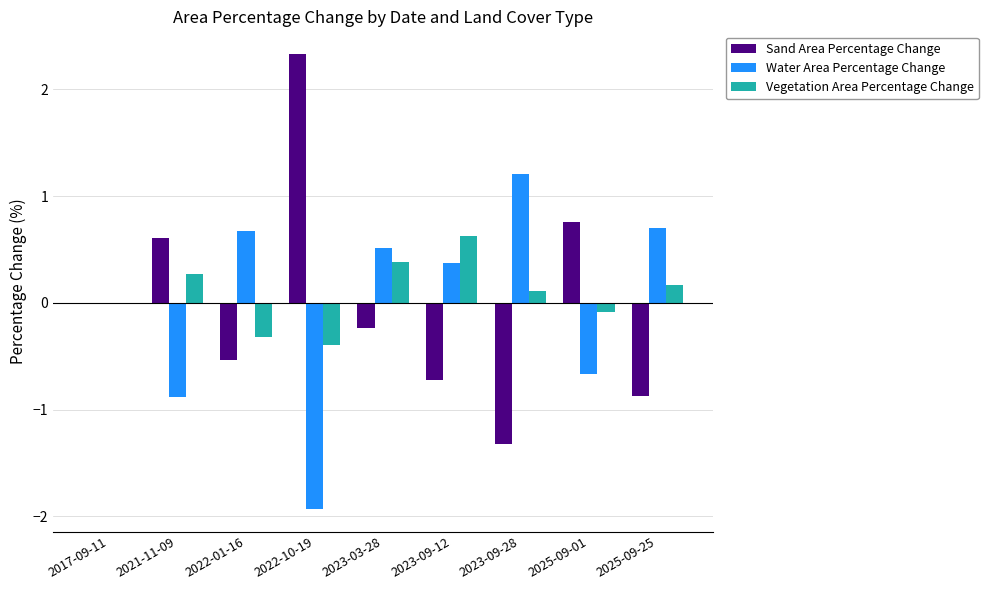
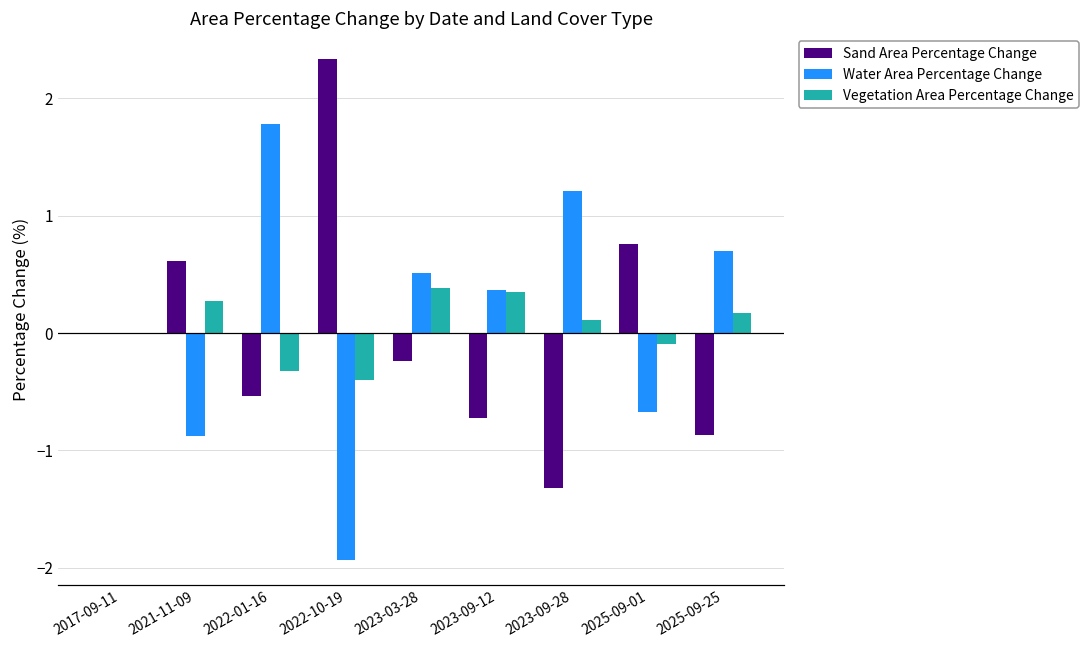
  {
    "Sand Area Percentage Change": {
      "2017-09-11": 0.00,
      "2021-11-09": 0.61,
      "2022-01-16": -0.54,
      "2022-10-19": 2.33,
      "2023-03-28": -0.24,
      "2023-09-12": -0.72,
      "2023-09-28": -1.32,
      "2025-09-01": 0.76,
      "2025-09-25": -0.87
    },
    "Water Area Percentage Change": {
      "2017-09-11": 0.00,
      "2021-11-09": -0.88,
-     "2022-01-16": 0.67,
+     "2022-01-16": 1.78,
      "2022-10-19": -1.93,
      "2023-03-28": 0.51,
      "2023-09-12": 0.37,
      "2023-09-28": 1.21,
      "2025-09-01": -0.67,
      "2025-09-25": 0.70
    },
    "Vegetation Area Percentage Change": {
      "2017-09-11": 0.00,
      "2021-11-09": 0.27,
      "2022-01-16": -0.32,
      "2022-10-19": -0.40,
      "2023-03-28": 0.38,
-     "2023-09-12": 0.63,
+     "2023-09-12": 0.35,
      "2023-09-28": 0.11,
      "2025-09-01": -0.09,
      "2025-09-25": 0.17
    }
  }
